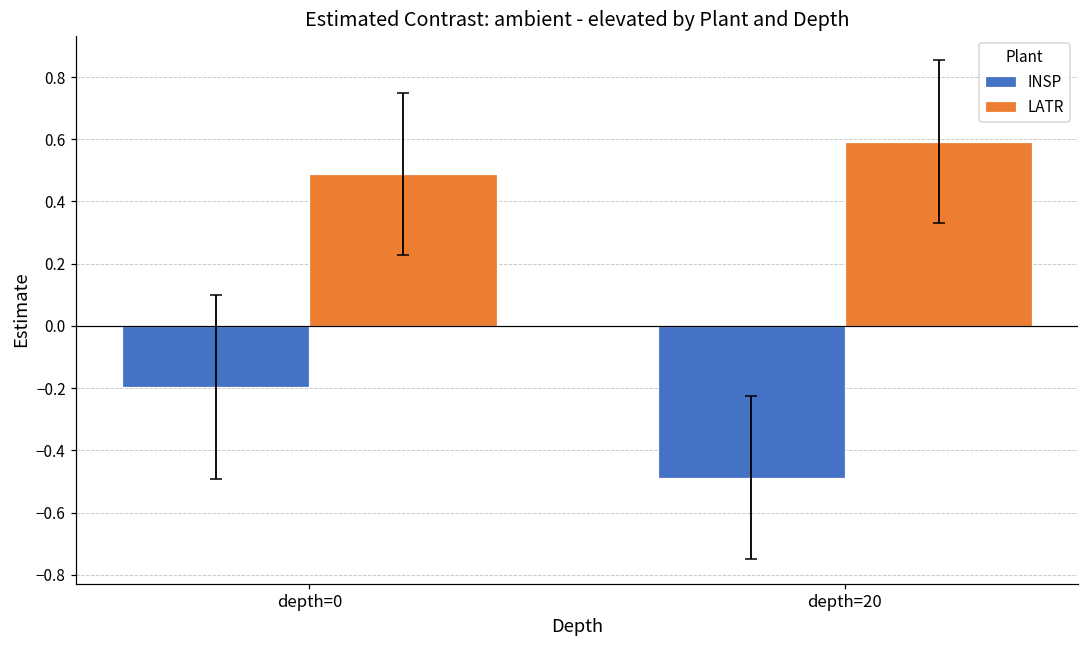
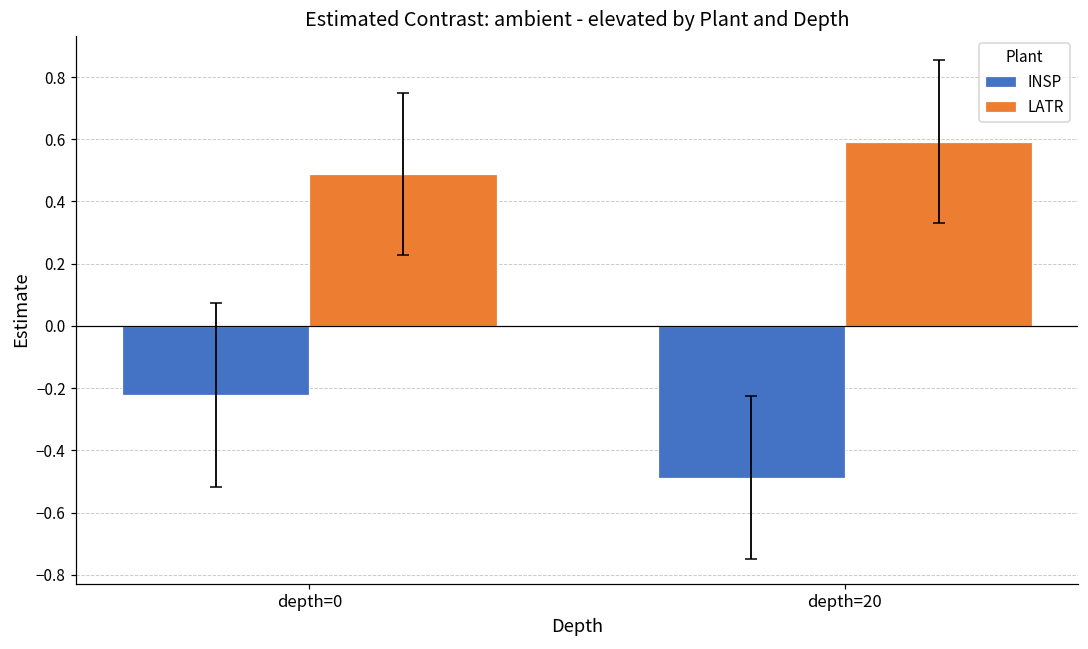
  {
    "INSP": {
-     "depth=0": -0.20,
+     "depth=0": -0.22,
      "depth=20": -0.49
    },
    "LATR": {
      "depth=0": 0.49,
      "depth=20": 0.59
    }
  }
